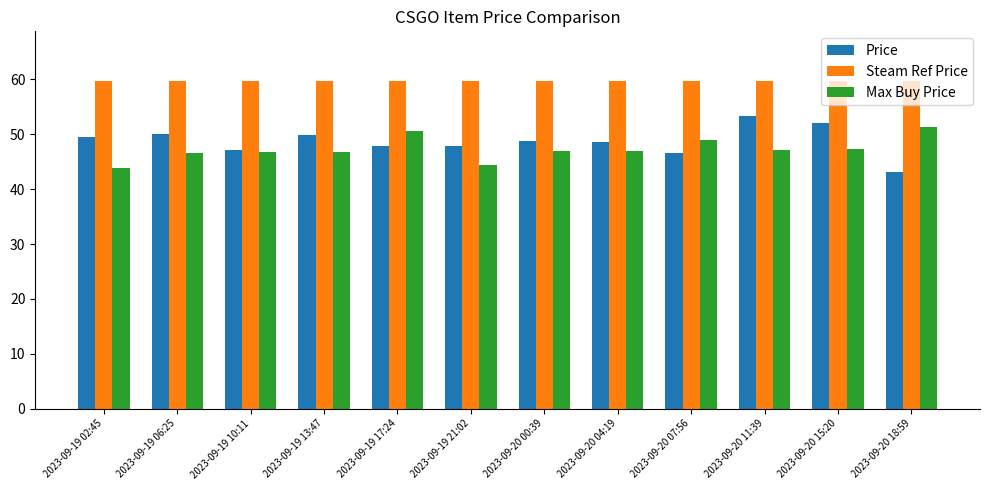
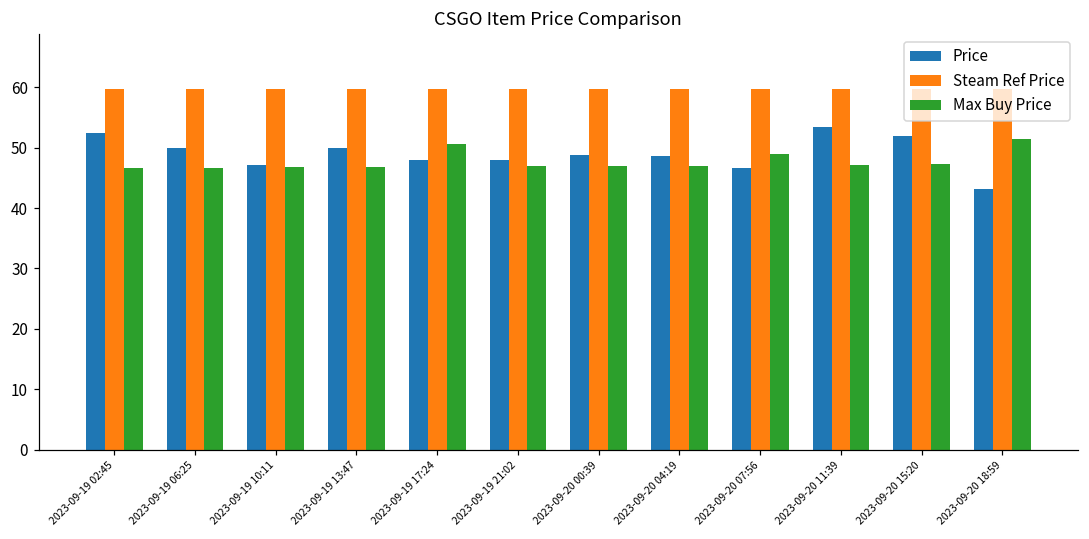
  {
    "Price": {
-     "2023-09-19 02:45": 50,
+     "2023-09-19 02:45": 53,
      "2023-09-19 06:25": 50,
      "2023-09-19 10:11": 47,
      "2023-09-19 13:47": 50,
      "2023-09-19 17:24": 48,
      "2023-09-19 21:02": 48,
      "2023-09-20 00:39": 49,
      "2023-09-20 04:19": 49,
      "2023-09-20 07:56": 47,
      "2023-09-20 11:39": 53,
      "2023-09-20 15:20": 52,
      "2023-09-20 18:59": 43
    },
    "Steam Ref Price": {
      "2023-09-19 02:45": 60,
      "2023-09-19 06:25": 60,
      "2023-09-19 10:11": 60,
      "2023-09-19 13:47": 60,
      "2023-09-19 17:24": 60,
      "2023-09-19 21:02": 60,
      "2023-09-20 00:39": 60,
      "2023-09-20 04:19": 60,
      "2023-09-20 07:56": 60,
      "2023-09-20 11:39": 60
    },
    "Max Buy Price": {
-     "2023-09-19 02:45": 44,
+     "2023-09-19 02:45": 47,
      "2023-09-19 06:25": 47,
      "2023-09-19 10:11": 47,
      "2023-09-19 13:47": 47,
      "2023-09-19 17:24": 51,
-     "2023-09-19 21:02": 44,
+     "2023-09-19 21:02": 47,
      "2023-09-20 00:39": 47,
      "2023-09-20 04:19": 47,
      "2023-09-20 07:56": 49,
      "2023-09-20 11:39": 47,
      "2023-09-20 15:20": 47,
      "2023-09-20 18:59": 51
    }
  }
